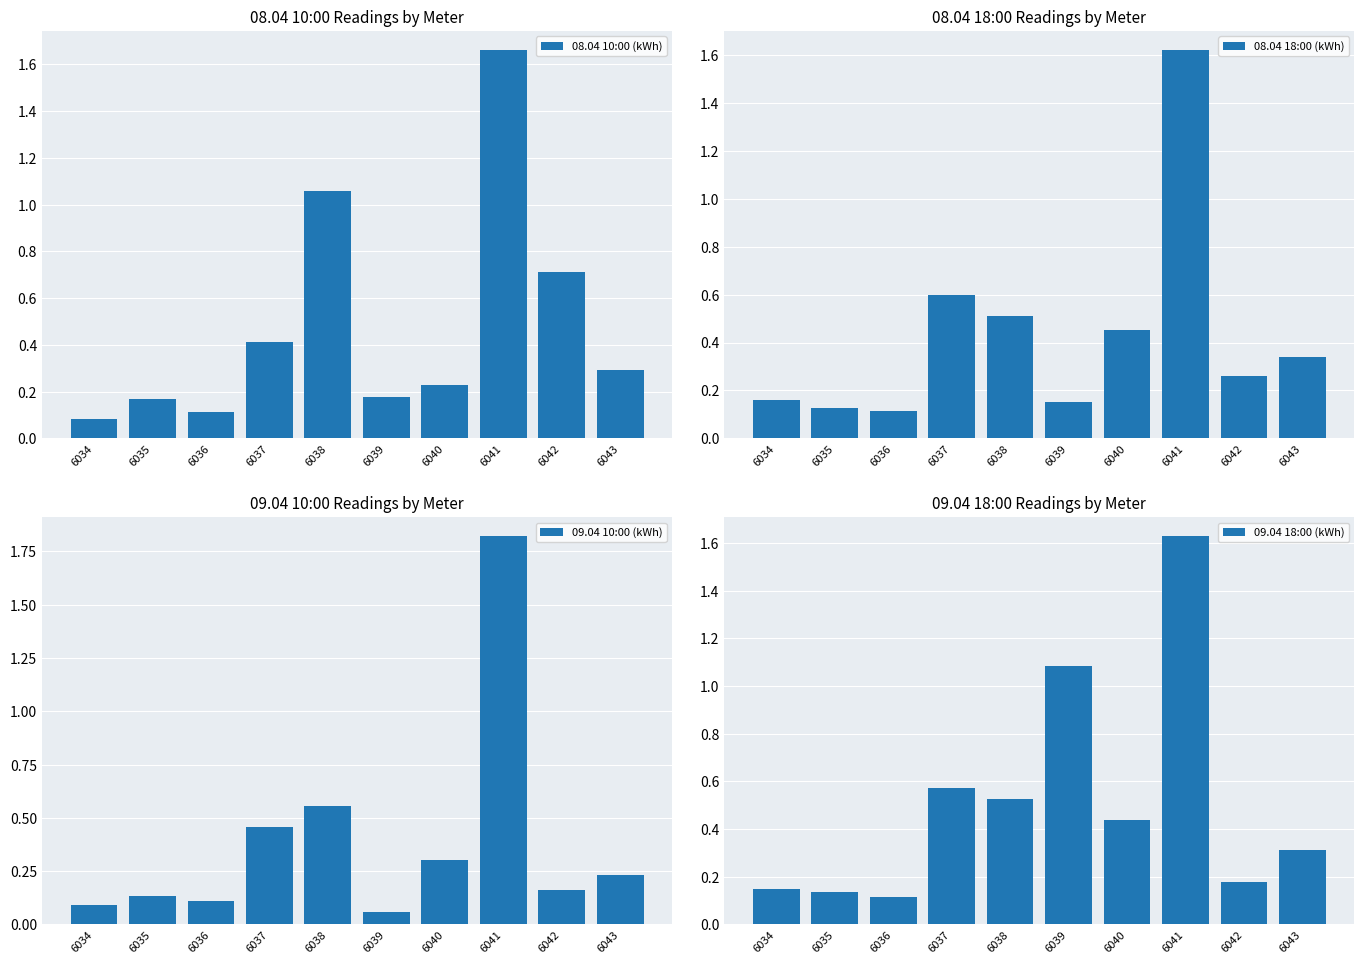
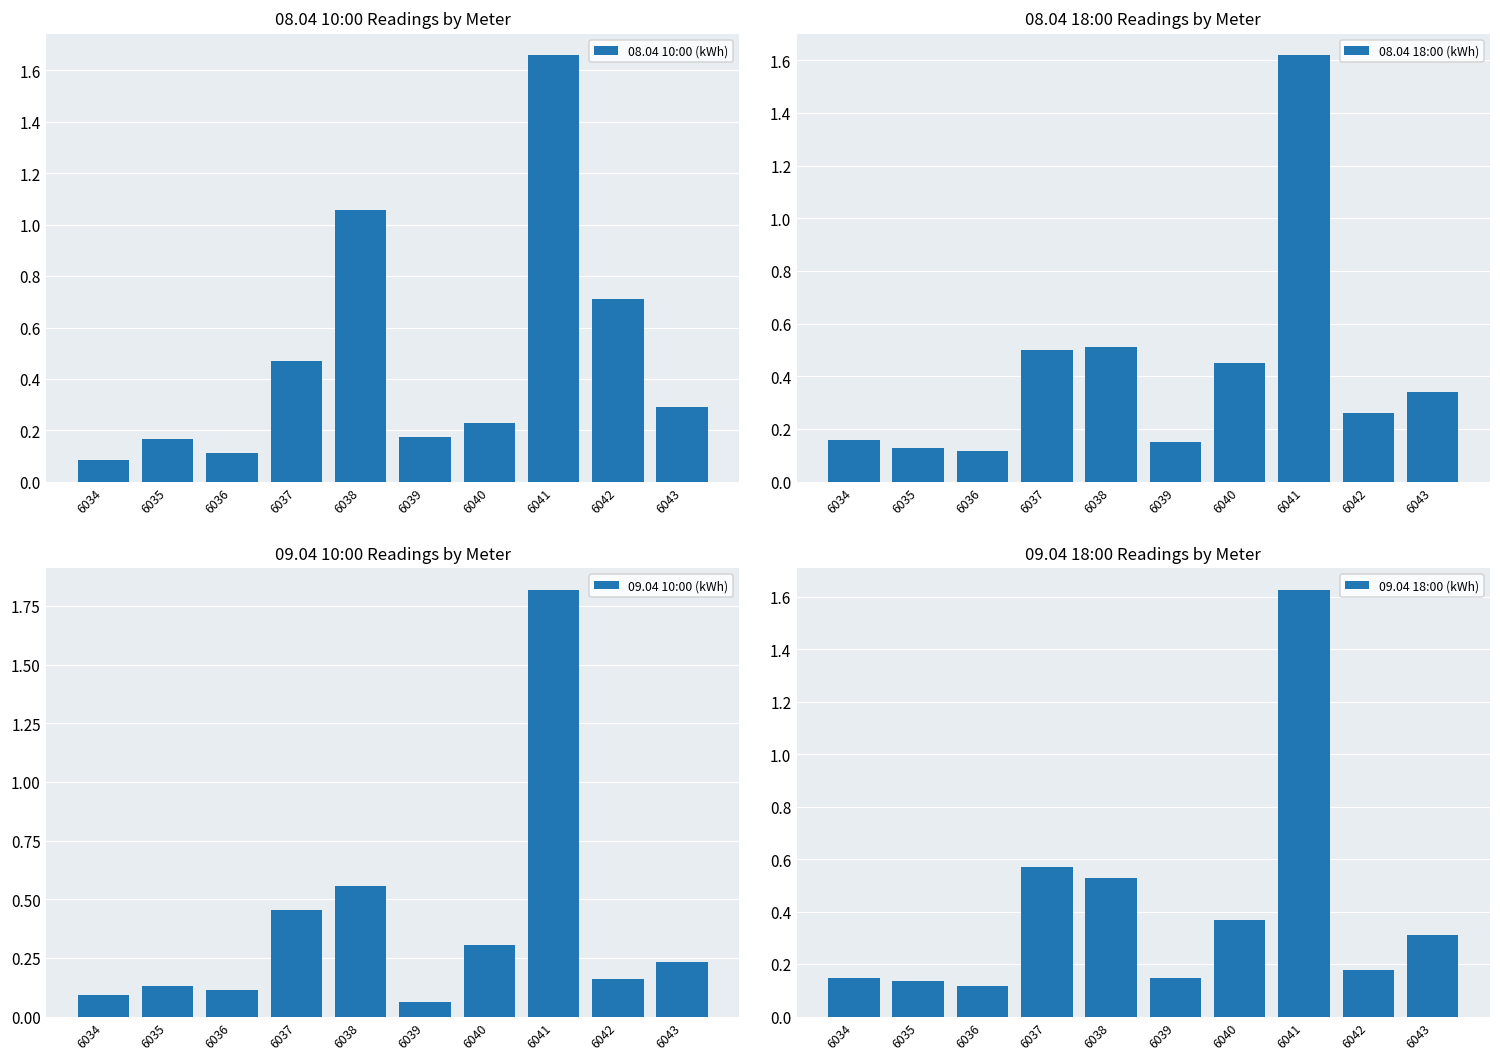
  {
    "08.04 10:00 Readings by Meter": {
      "6034": 0.08,
      "6035": 0.17,
      "6036": 0.11,
-     "6037": 0.41,
+     "6037": 0.47,
      "6038": 1.06,
      "6039": 0.18,
      "6040": 0.23,
      "6041": 1.66,
      "6042": 0.71,
      "6043": 0.29
    },
    "08.04 18:00 Readings by Meter": {
      "6034": 0.16,
      "6035": 0.13,
      "6036": 0.12,
-     "6037": 0.6,
+     "6037": 0.5,
      "6038": 0.51,
      "6039": 0.15,
      "6040": 0.45,
      "6041": 1.62,
      "6042": 0.26,
      "6043": 0.34
    },
    "09.04 10:00 Readings by Meter": {
      "6034": 0.09,
      "6035": 0.13,
      "6036": 0.11,
      "6037": 0.46,
      "6038": 0.56,
      "6039": 0.06,
      "6040": 0.30,
      "6041": 1.82,
      "6042": 0.16,
      "6043": 0.23
    },
    "09.04 18:00 Readings by Meter": {
      "6034": 0.15,
      "6035": 0.14,
      "6036": 0.12,
      "6037": 0.57,
      "6038": 0.53,
-     "6039": 1.08,
-     "6040": 0.44,
+     "6039": 0.15,
+     "6040": 0.37,
      "6041": 1.63,
      "6042": 0.18,
      "6043": 0.31
    }
  }
